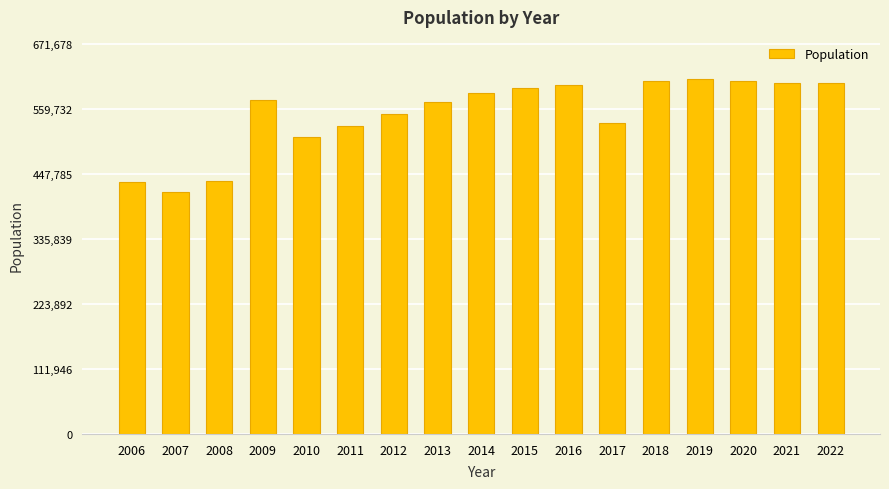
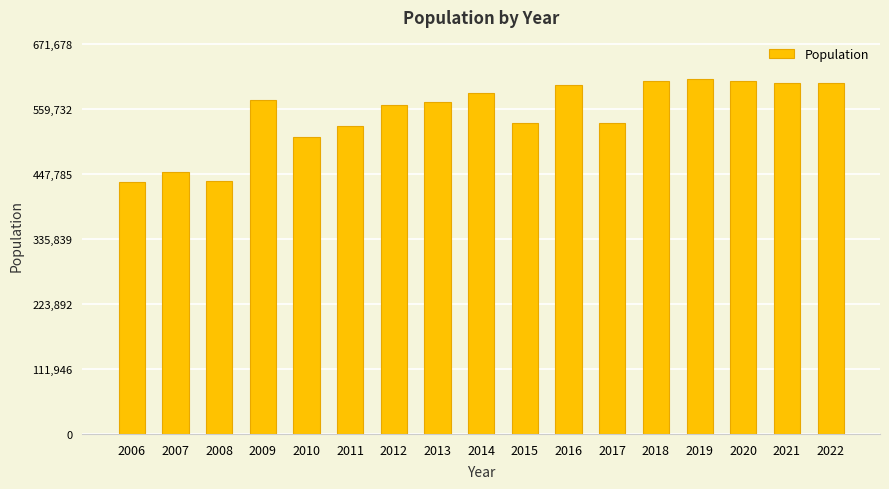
  {
    "2006": "430,000",
-   "2007": "420,000",
+   "2007": "450,000",
    "2008": "440,000",
    "2009": "570,000",
    "2010": "510,000",
    "2011": "530,000",
-   "2012": "550,000",
+   "2012": "570,000",
    "2013": "570,000",
    "2014": "590,000",
-   "2015": "600,000",
+   "2015": "540,000",
    "2016": "600,000",
    "2017": "530,000",
    "2018": "610,000",
    "2019": "610,000",
    "2020": "610,000",
    "2021": "600,000",
    "2022": "600,000"
  }
